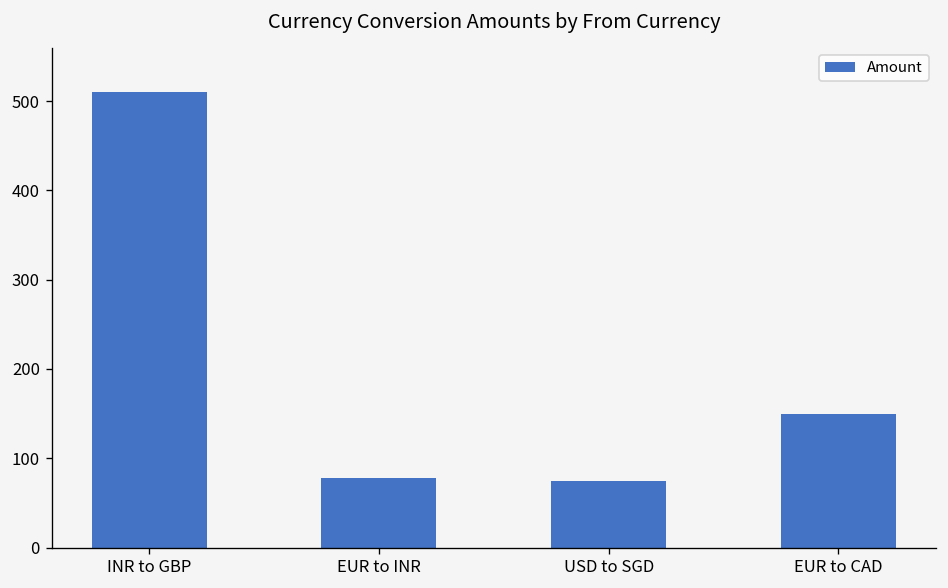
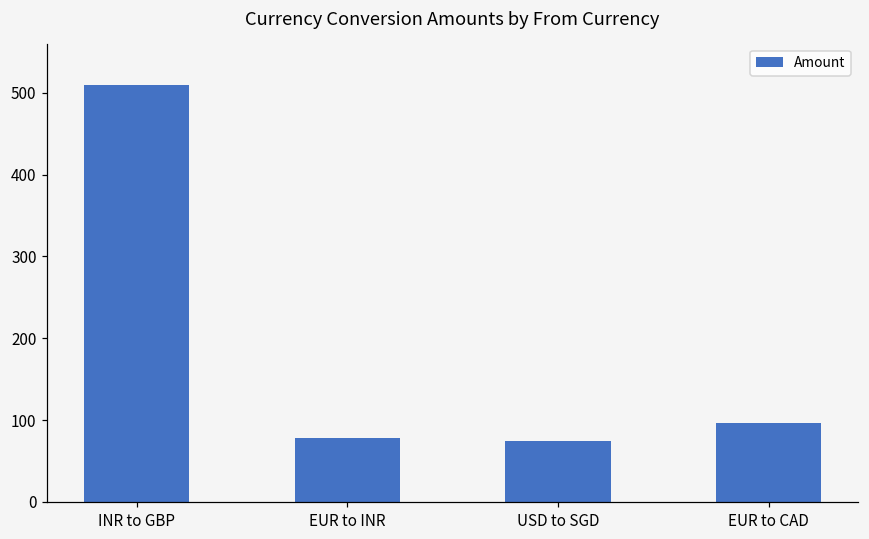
  {
    "INR to GBP": 510,
    "EUR to INR": 80,
    "USD to SGD": 80,
-   "EUR to CAD": 150
+   "EUR to CAD": 100
  }
